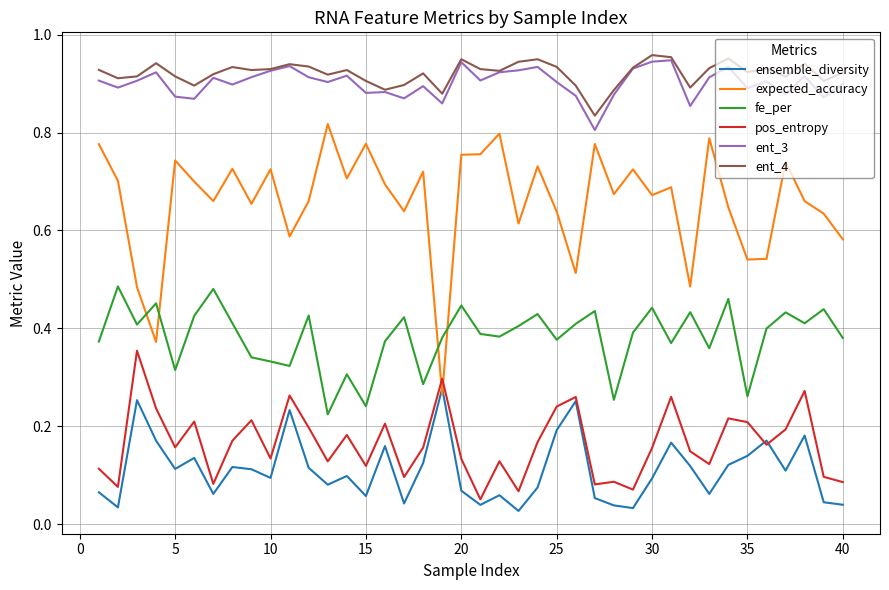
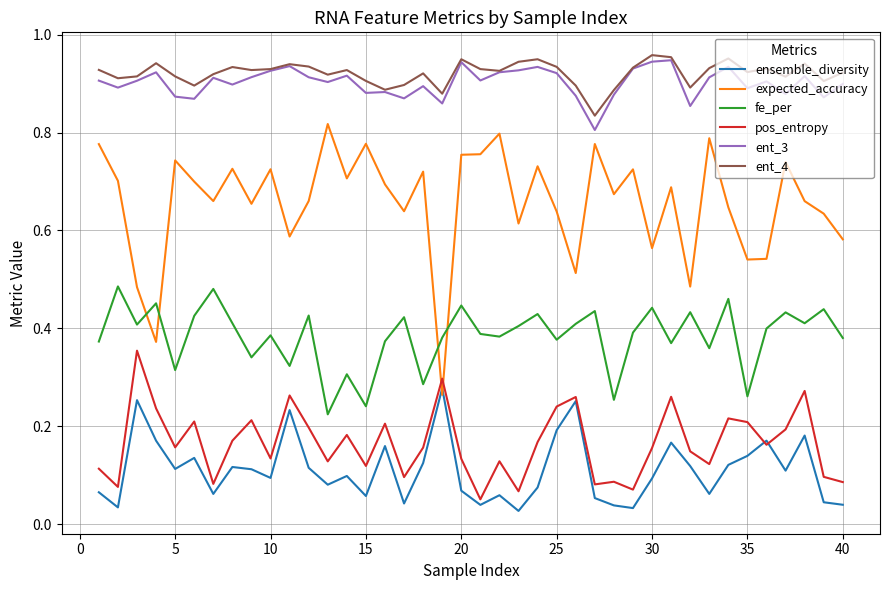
  {
    "ensemble_diversity": {
      "5": 0.11,
      "10": 0.09,
      "15": 0.06,
      "20": 0.07,
      "25": 0.19,
      "30": 0.09,
      "35": 0.14,
      "40": 0.04
    },
    "expected_accuracy": {
      "5": 0.74,
      "10": 0.72,
      "15": 0.78,
      "20": 0.75,
      "25": 0.64,
-     "30": 0.67,
+     "30": 0.56,
      "35": 0.54,
      "40": 0.58
    },
    "fe_per": {
      "5": 0.31,
-     "10": 0.33,
+     "10": 0.39,
      "15": 0.24,
      "20": 0.45,
      "25": 0.38,
      "30": 0.44,
      "35": 0.26,
      "40": 0.38
    },
    "pos_entropy": {
      "5": 0.16,
      "10": 0.13,
      "15": 0.12,
      "20": 0.13,
      "25": 0.24,
      "30": 0.16,
      "35": 0.21,
      "40": 0.09
    },
    "ent_3": {
      "5": 0.87,
      "15": 0.88,
      "20": 0.94,
-     "25": 0.90,
+     "25": 0.92,
      "30": 0.94
    },
    "ent_4": {
      "5": 0.91,
      "15": 0.91,
      "20": 0.95,
      "25": 0.93,
      "30": 0.96
    }
  }
